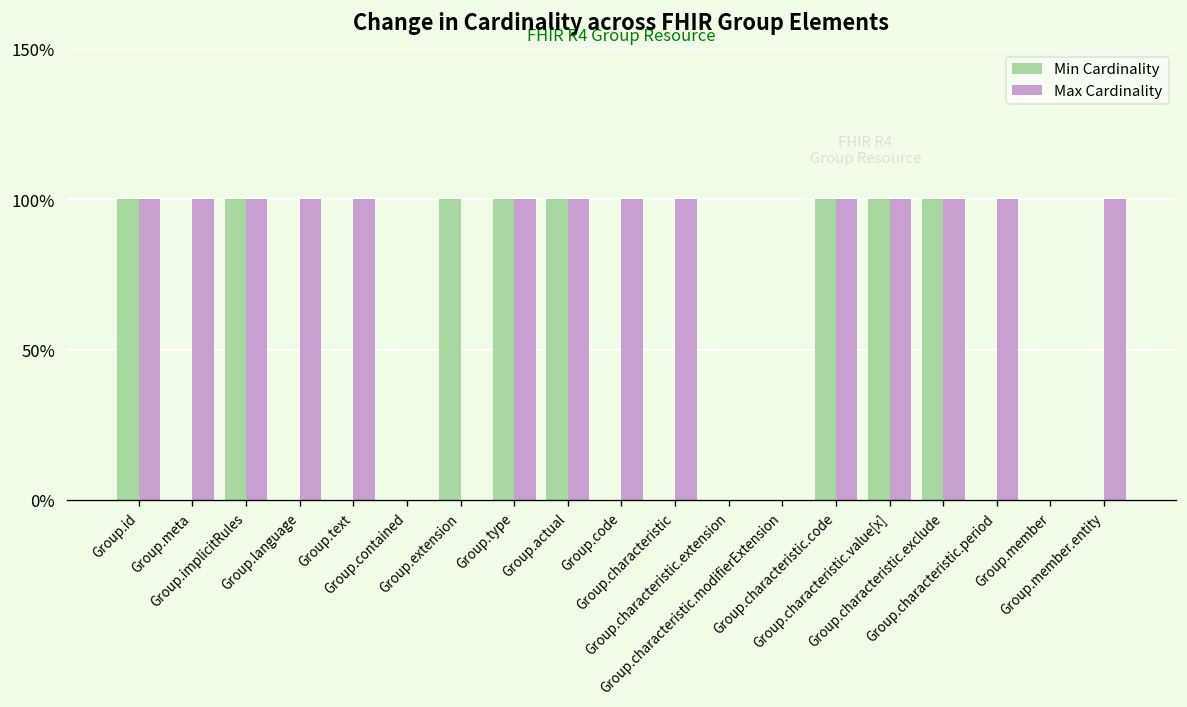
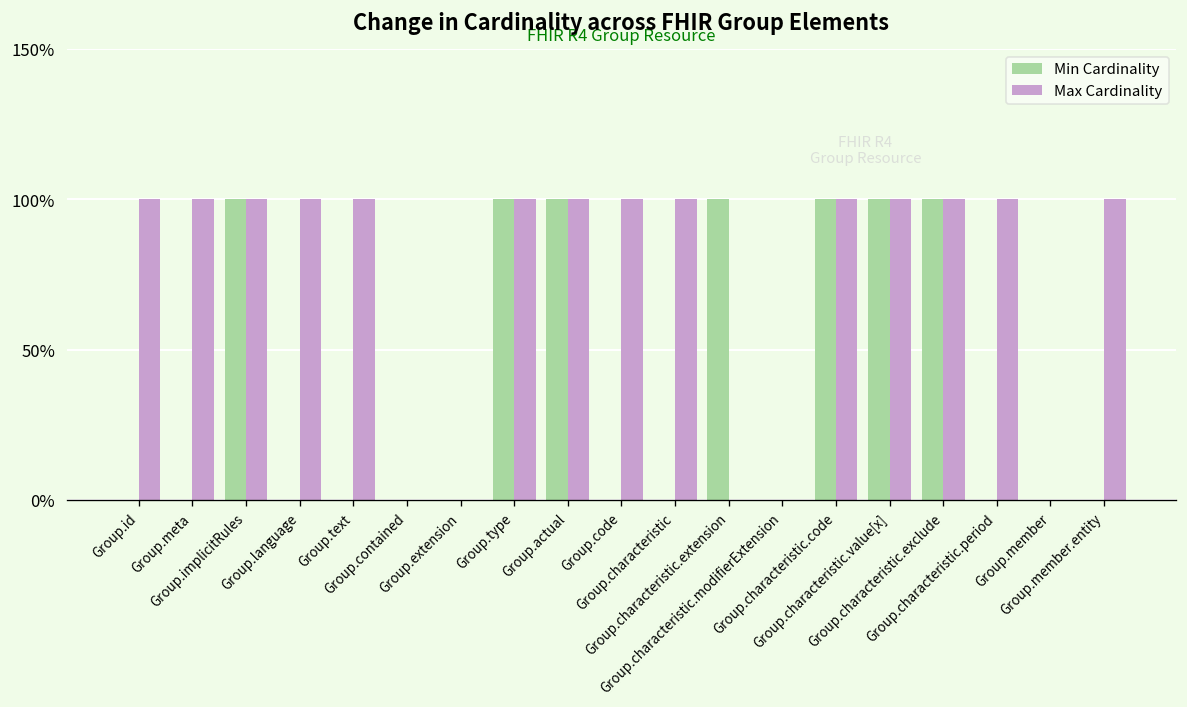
  {
    "Min Cardinality": {
-     "Group.id": "100%",
+     "Group.id": "0%",
      "Group.meta": "0%",
      "Group.implicitRules": "100%",
      "Group.language": "0%",
      "Group.text": "0%",
      "Group.contained": "0%",
-     "Group.extension": "100%",
+     "Group.extension": "0%",
      "Group.type": "100%",
      "Group.actual": "100%",
      "Group.code": "0%",
      "Group.characteristic": "0%",
-     "Group.characteristic.extension": "0%",
+     "Group.characteristic.extension": "100%",
      "Group.characteristic.modifierExtension": "0%",
      "Group.characteristic.code": "100%",
      "Group.characteristic.value[x]": "100%",
      "Group.characteristic.exclude": "100%",
      "Group.characteristic.period": "0%",
      "Group.member": "0%",
      "Group.member.entity": "0%"
    },
    "Max Cardinality": {
      "Group.id": "100%",
      "Group.meta": "100%",
      "Group.implicitRules": "100%",
      "Group.language": "100%",
      "Group.text": "100%",
      "Group.contained": "0%",
      "Group.extension": "0%",
      "Group.type": "100%",
      "Group.actual": "100%",
      "Group.code": "100%",
      "Group.characteristic": "100%",
      "Group.characteristic.extension": "0%",
      "Group.characteristic.modifierExtension": "0%",
      "Group.characteristic.code": "100%",
      "Group.characteristic.value[x]": "100%",
      "Group.characteristic.exclude": "100%",
      "Group.characteristic.period": "100%",
      "Group.member": "0%",
      "Group.member.entity": "100%"
    }
  }
